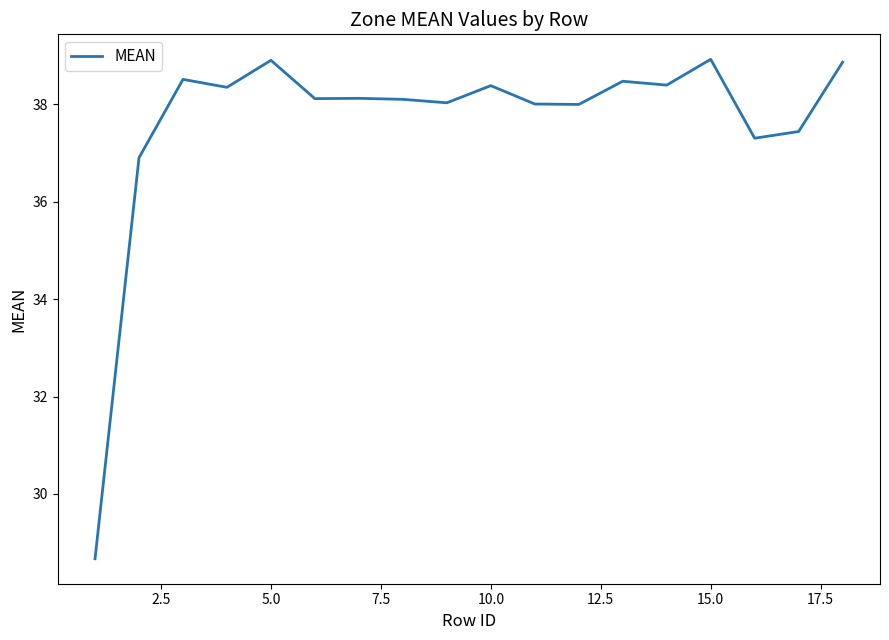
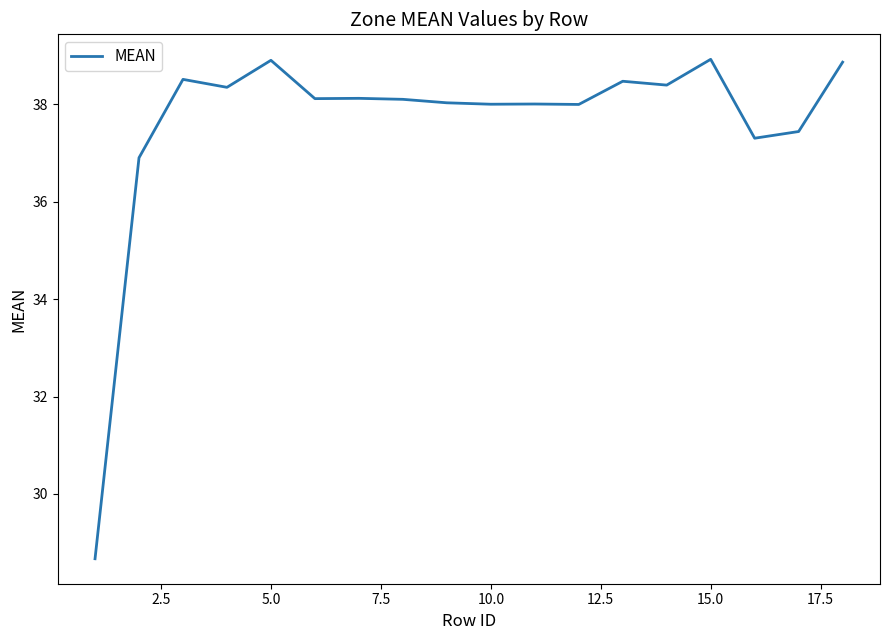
  {
    "5.0": 38.9,
-   "10.0": 38.4,
+   "10.0": 38.0,
    "15.0": 38.9
  }
